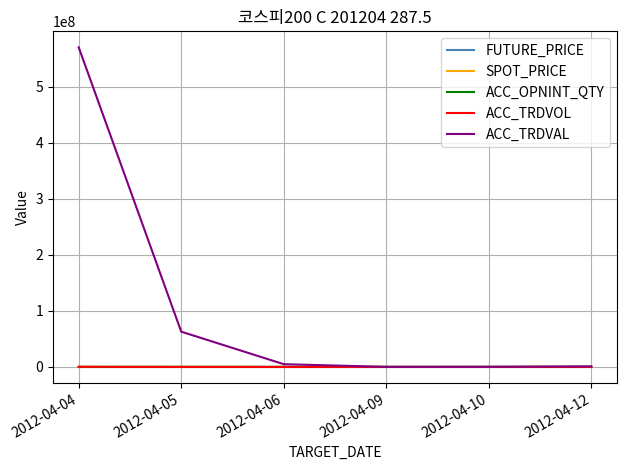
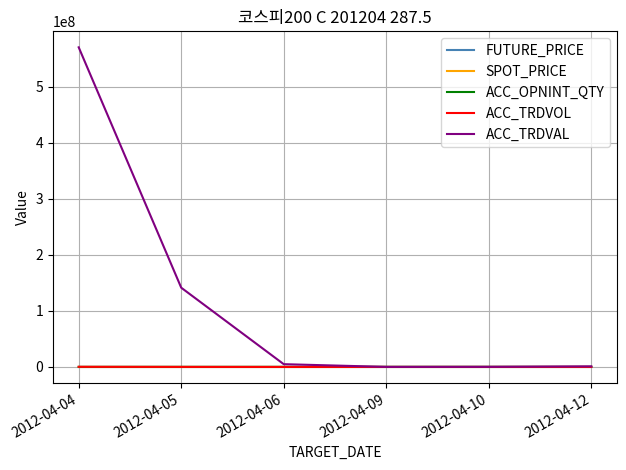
  {
    "ACC_TRDVOL": {
      "2012-04-04": 0,
      "2012-04-05": 0,
      "2012-04-06": 0
    },
    "ACC_TRDVAL": {
      "2012-04-04": 570000000,
-     "2012-04-05": 60000000,
+     "2012-04-05": 140000000,
      "2012-04-06": 0
    }
  }
